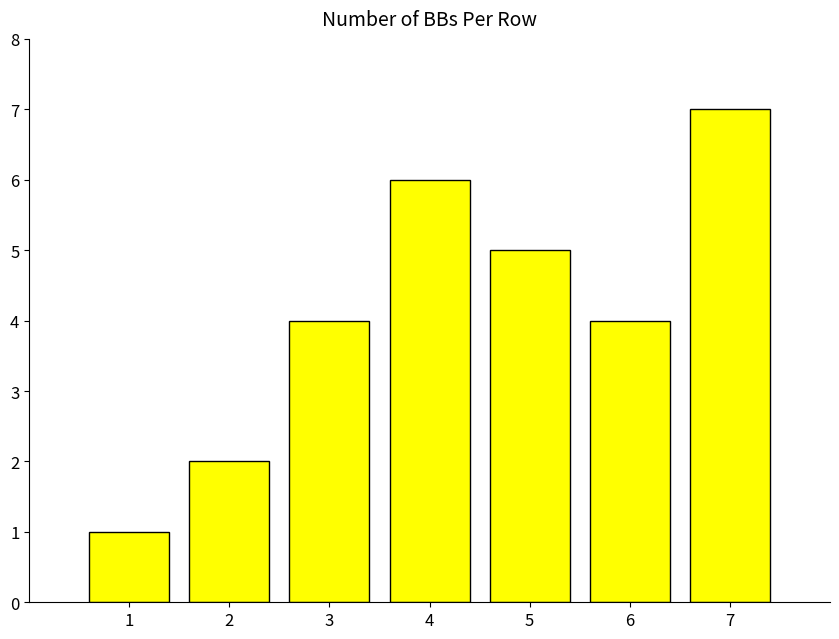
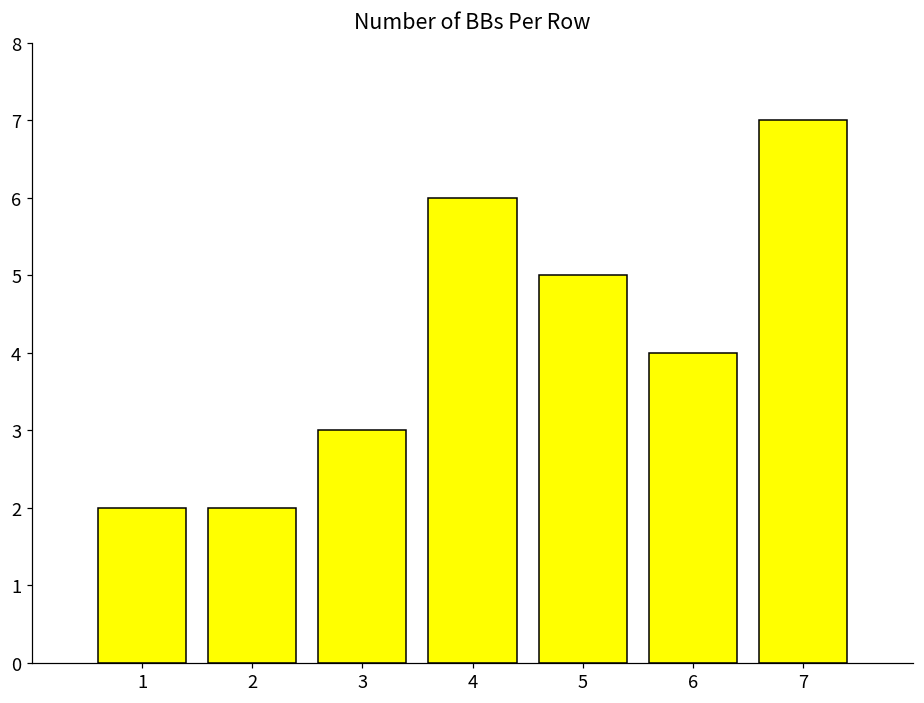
  {
-   "1": 1,
+   "1": 2,
    "2": 2,
-   "3": 4,
+   "3": 3,
    "4": 6,
    "5": 5,
    "6": 4,
    "7": 7
  }
